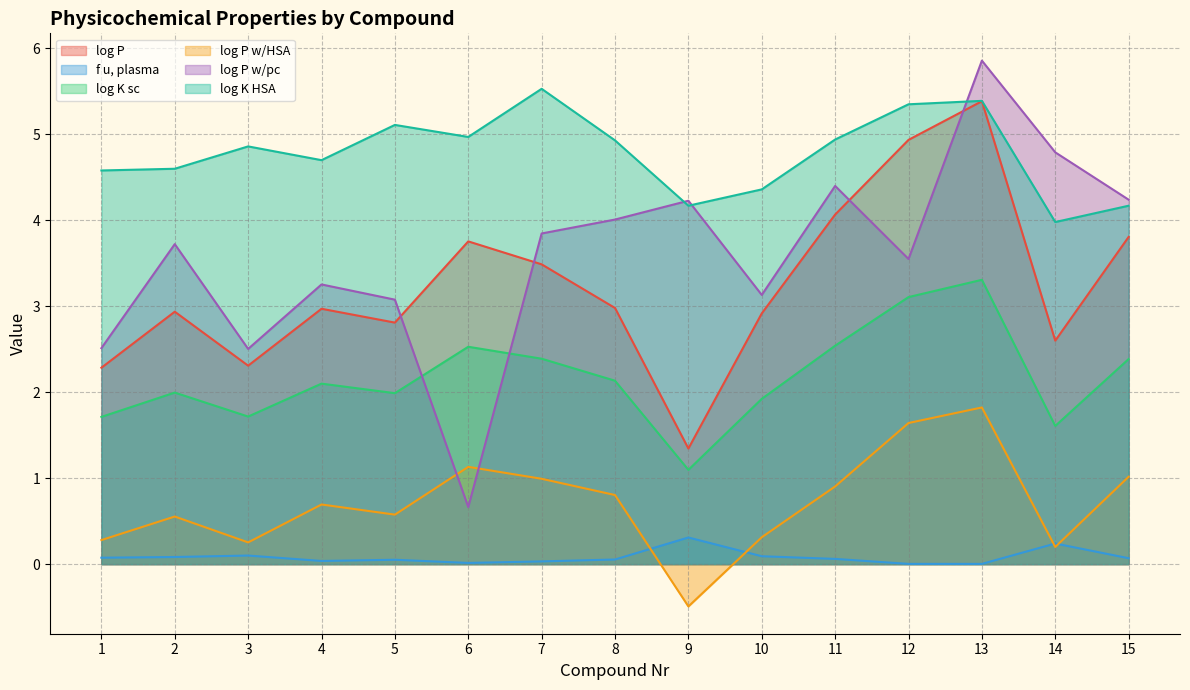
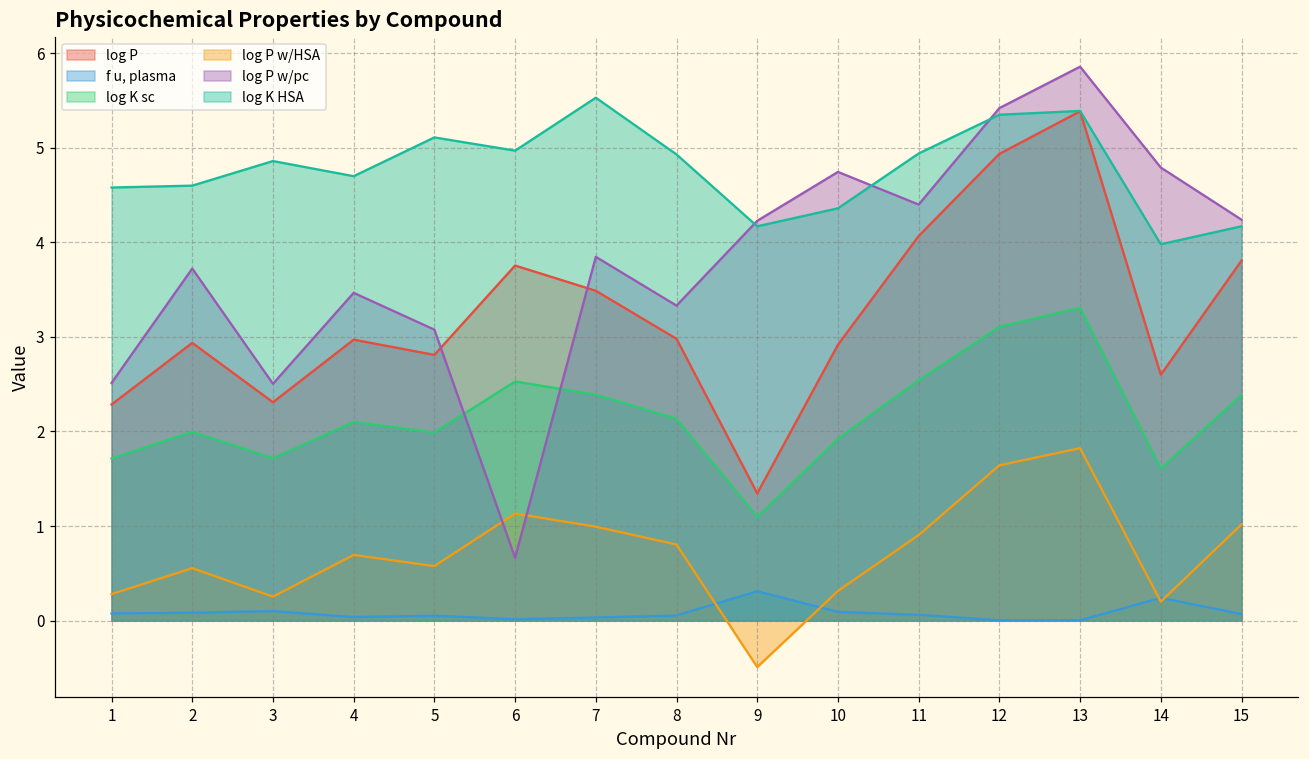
  {
    "log P w/pc": {
      "1": 2.5,
      "2": 3.7,
      "3": 2.5,
-     "4": 3.3,
+     "4": 3.5,
      "5": 3.1,
      "6": 0.7,
      "7": 3.8,
-     "8": 4.0,
+     "8": 3.3,
      "9": 4.2,
-     "10": 3.1,
+     "10": 4.7,
      "11": 4.4,
-     "12": 3.6,
+     "12": 5.4,
      "13": 5.9,
      "14": 4.8,
      "15": 4.2
    }
  }
